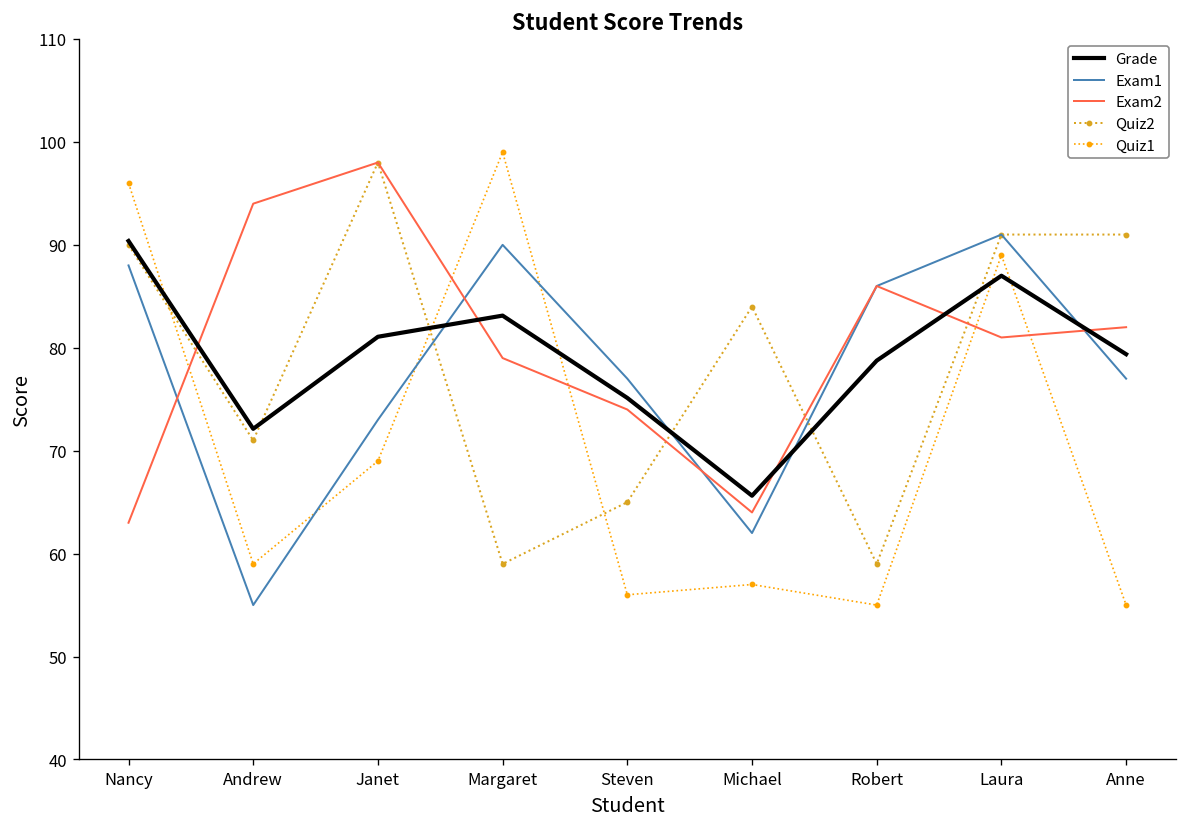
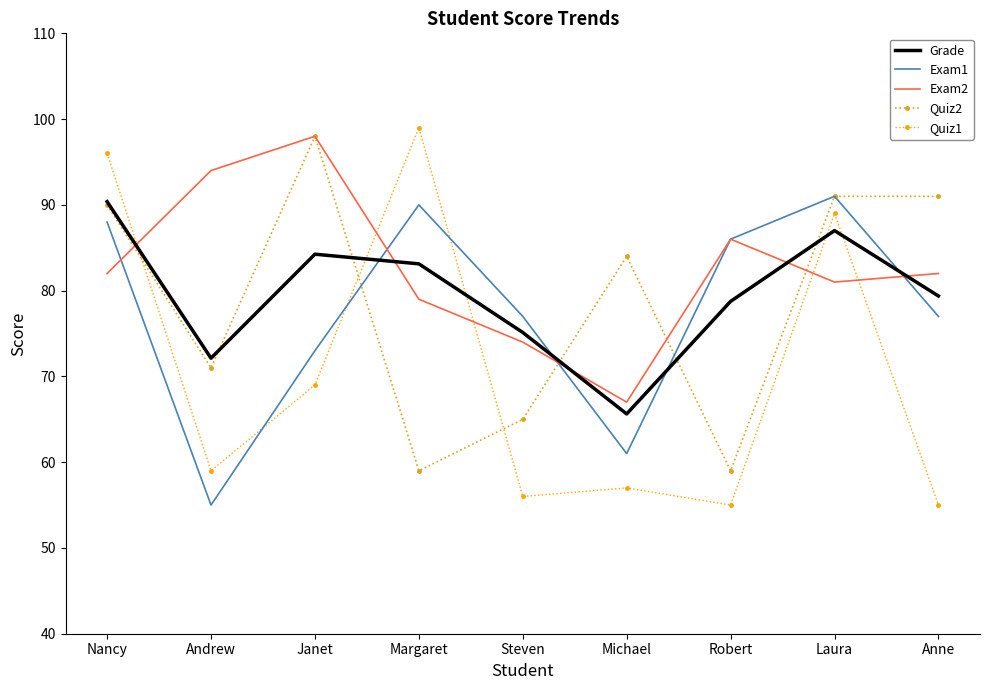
  {
    "Grade": {
      "Nancy": 90,
      "Andrew": 72,
-     "Janet": 81,
+     "Janet": 84,
      "Margaret": 83,
      "Steven": 75,
      "Michael": 66,
      "Robert": 79,
      "Laura": 87,
      "Anne": 79
    },
    "Exam1": {
      "Nancy": 88,
      "Andrew": 55,
      "Janet": 73,
      "Margaret": 90,
      "Steven": 77,
-     "Michael": 62,
+     "Michael": 61,
      "Anne": 77
    },
    "Exam2": {
-     "Nancy": 63,
+     "Nancy": 82,
      "Andrew": 94,
      "Margaret": 79,
      "Steven": 74,
-     "Michael": 64,
+     "Michael": 67,
      "Laura": 81,
      "Anne": 82
    }
  }
